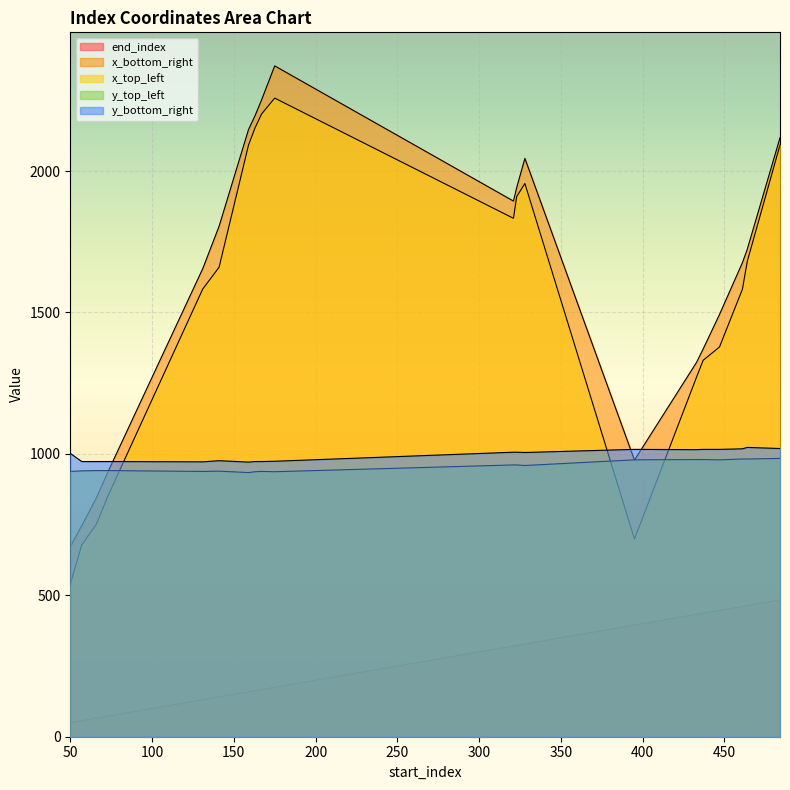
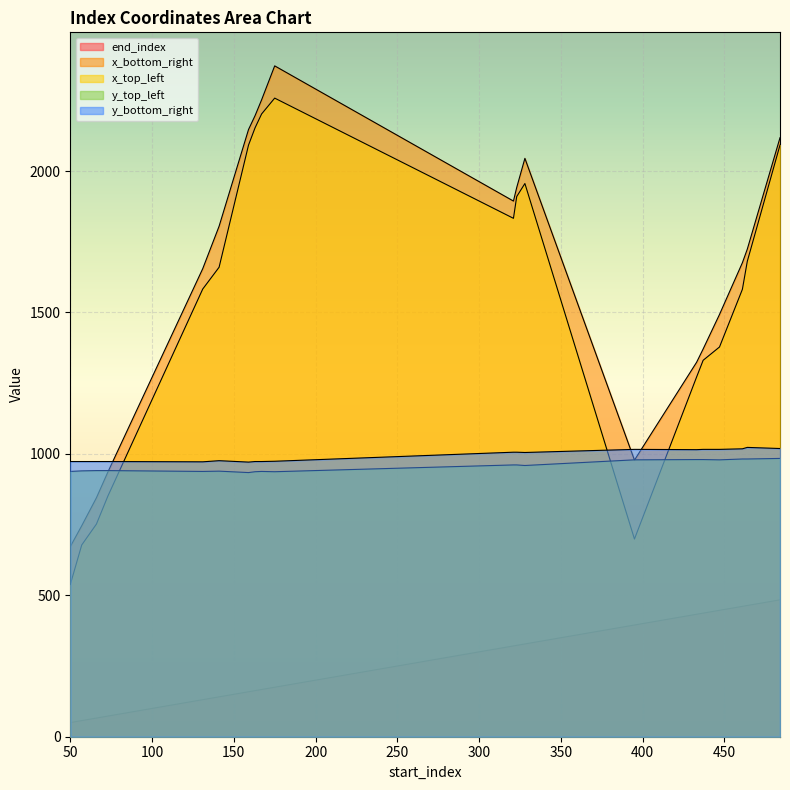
  {
    "end_index": {
      "50": 50
    },
    "y_top_left": {
      "50": 940
    },
    "y_bottom_right": {
-     "50": 1000
+     "50": 970
    }
  }
